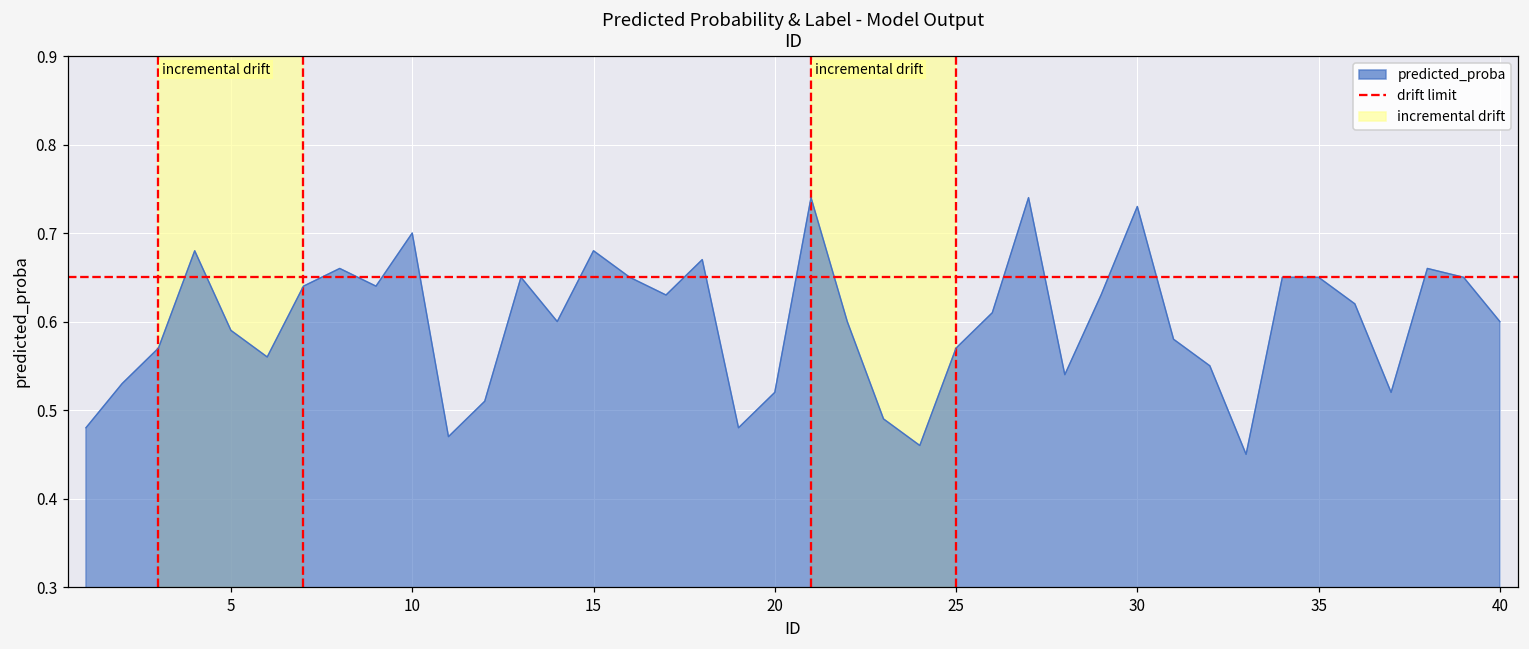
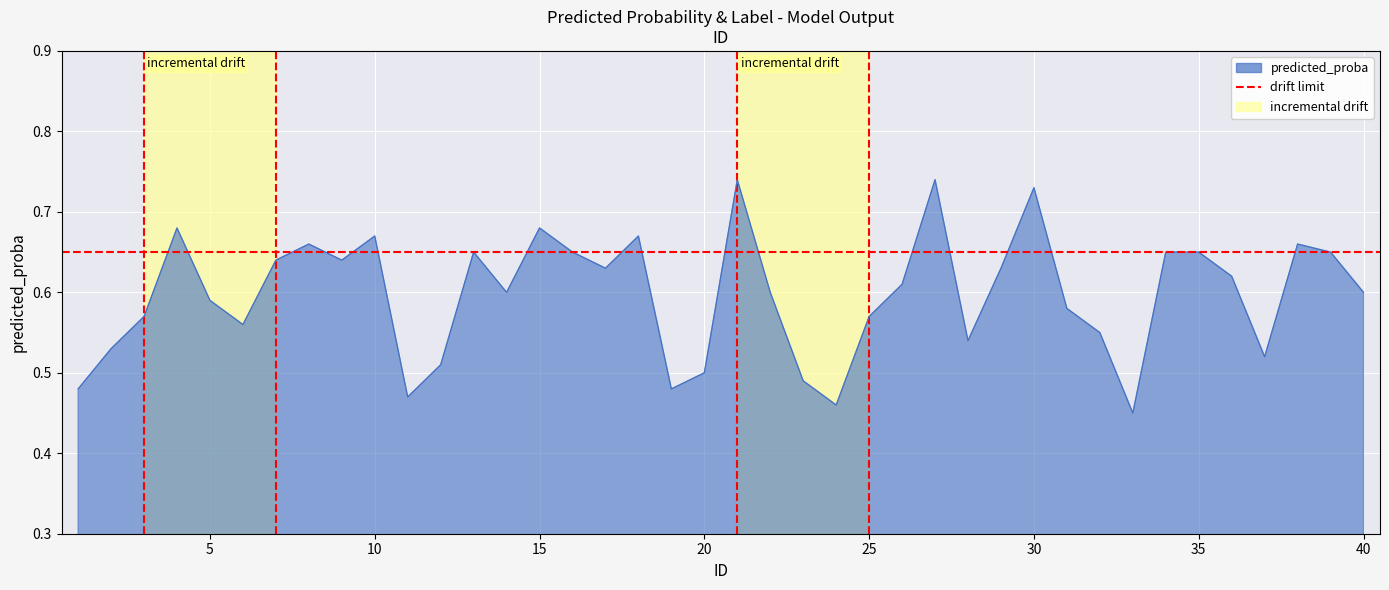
  {
-   "10": 0.70,
+   "10": 0.67,
    "15": 0.68,
-   "20": 0.52,
+   "20": 0.50,
    "30": 0.73,
    "35": 0.65,
    "40": 0.60
  }
